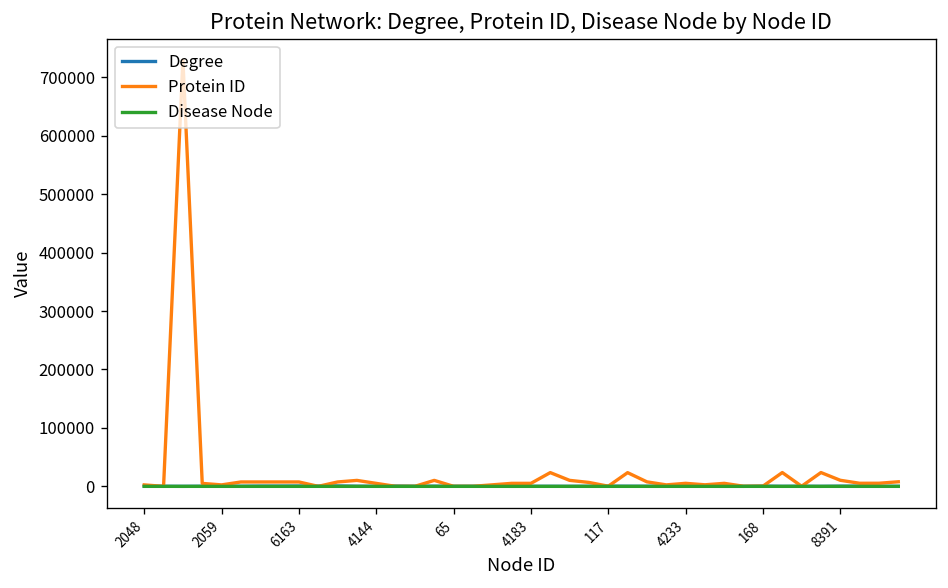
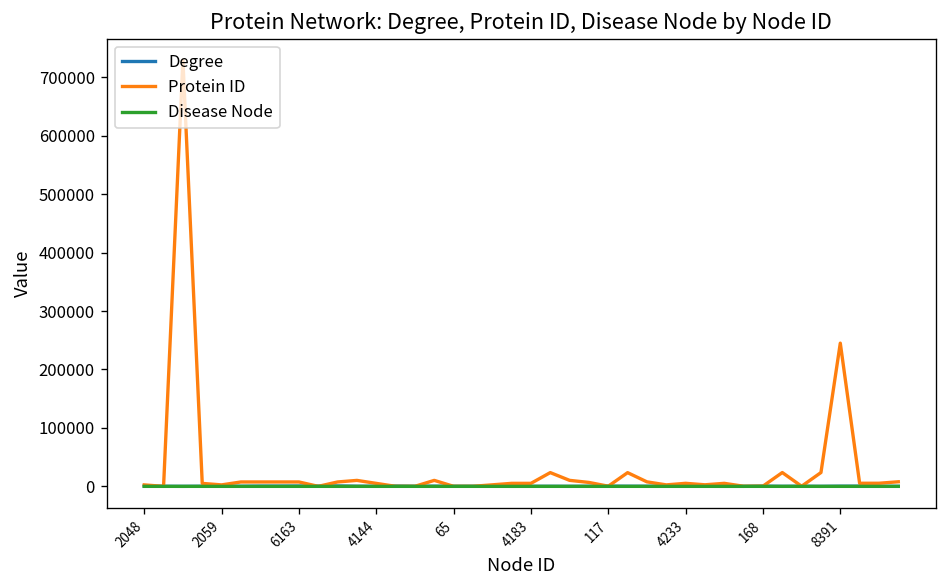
  {
    "Disease Node": {
      "6163": 0,
      "8391": 0
    },
    "Protein ID": {
      "6163": 10000,
-     "8391": 10000
+     "8391": 250000
    }
  }
